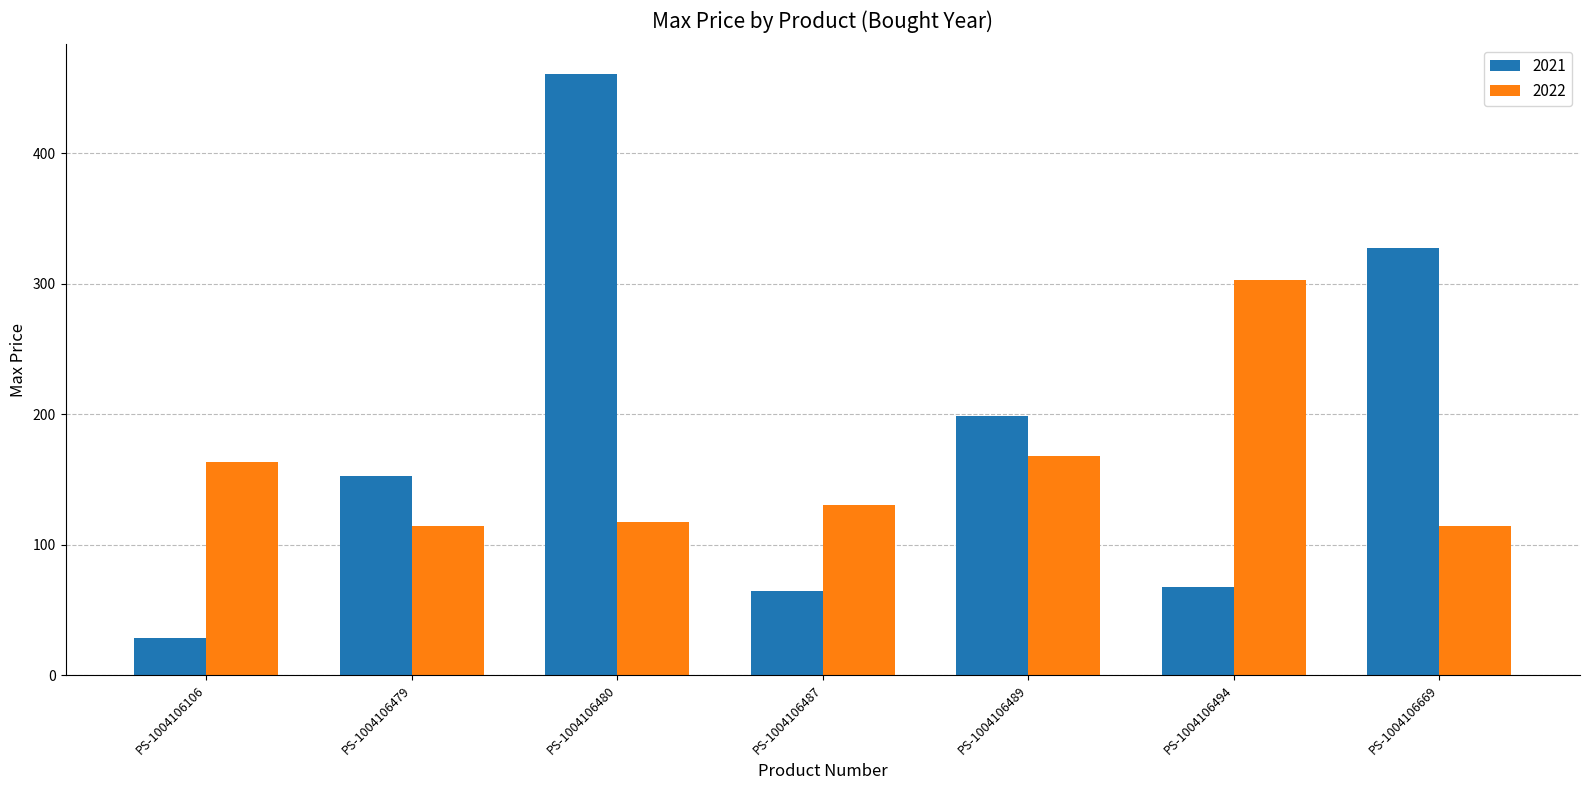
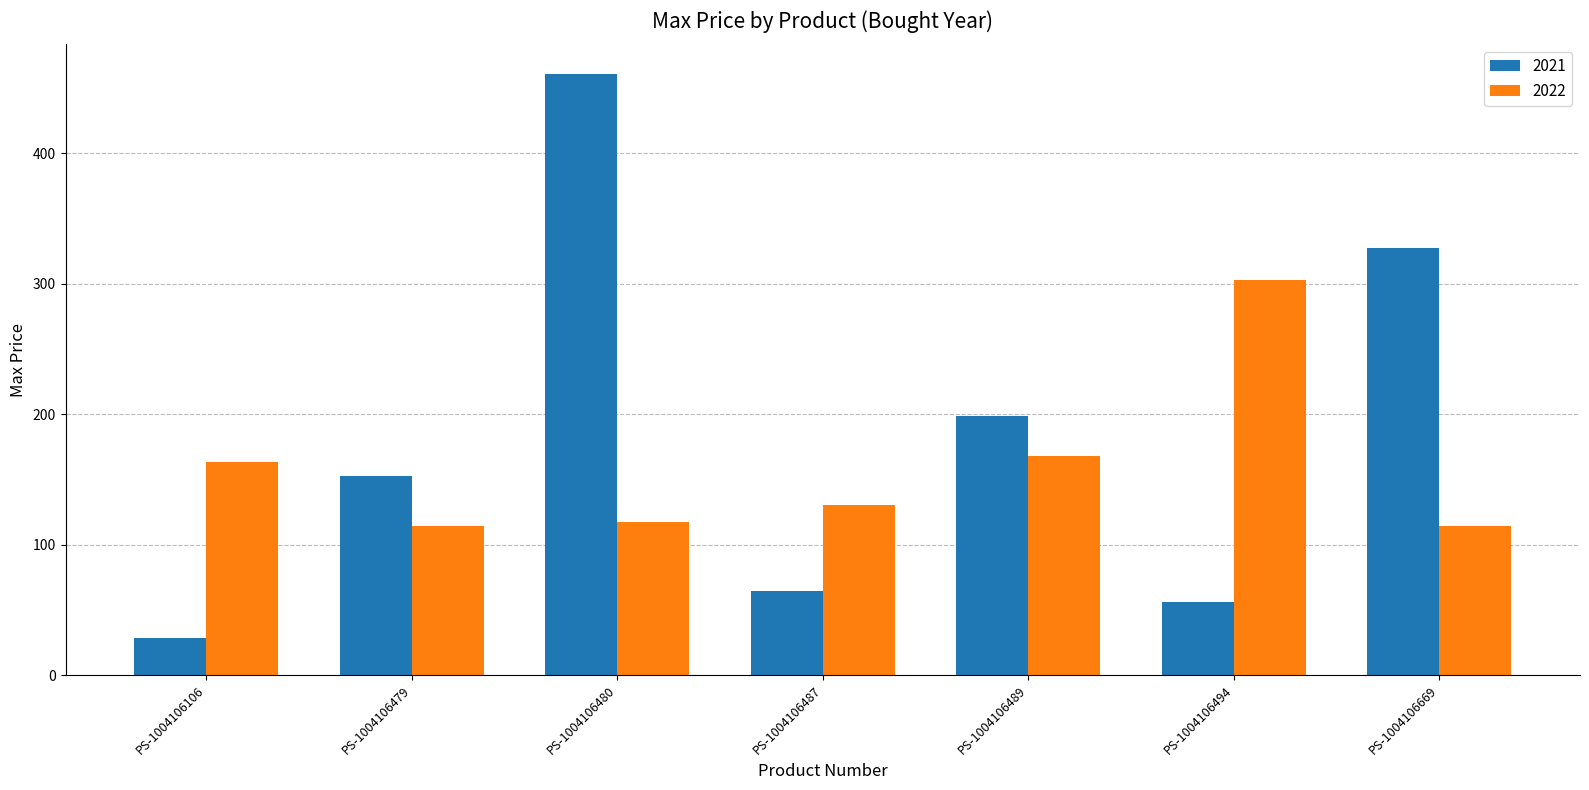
  {
    "2021": {
      "PS-1004106106": 29,
      "PS-1004106479": 153,
      "PS-1004106480": 461,
      "PS-1004106487": 65,
      "PS-1004106489": 198,
-     "PS-1004106494": 68,
+     "PS-1004106494": 56,
      "PS-1004106669": 327
    },
    "2022": {
      "PS-1004106106": 164,
      "PS-1004106479": 114,
      "PS-1004106480": 117,
      "PS-1004106487": 130,
      "PS-1004106489": 168,
      "PS-1004106494": 303,
      "PS-1004106669": 114
    }
  }
